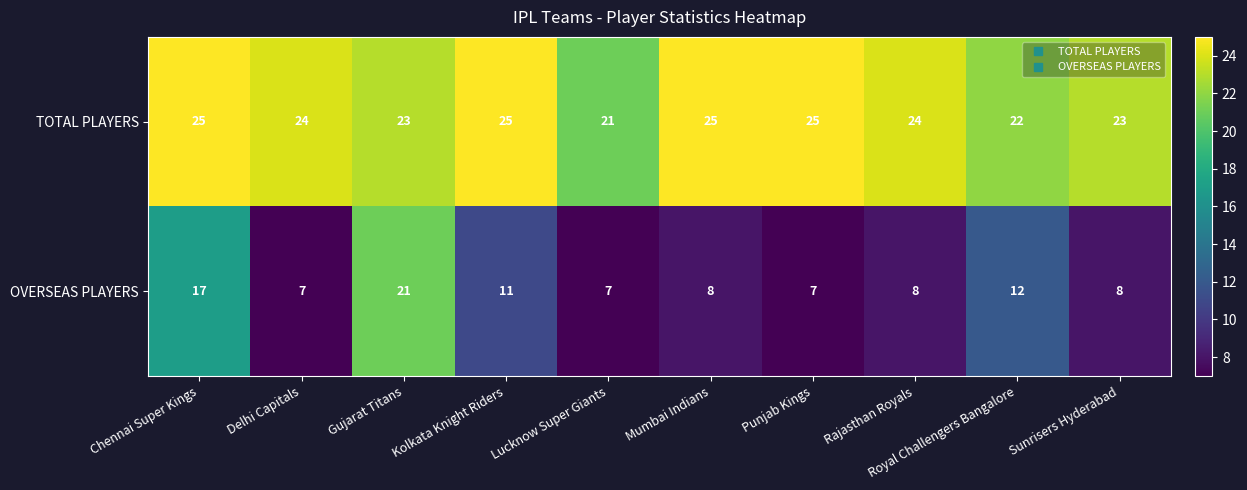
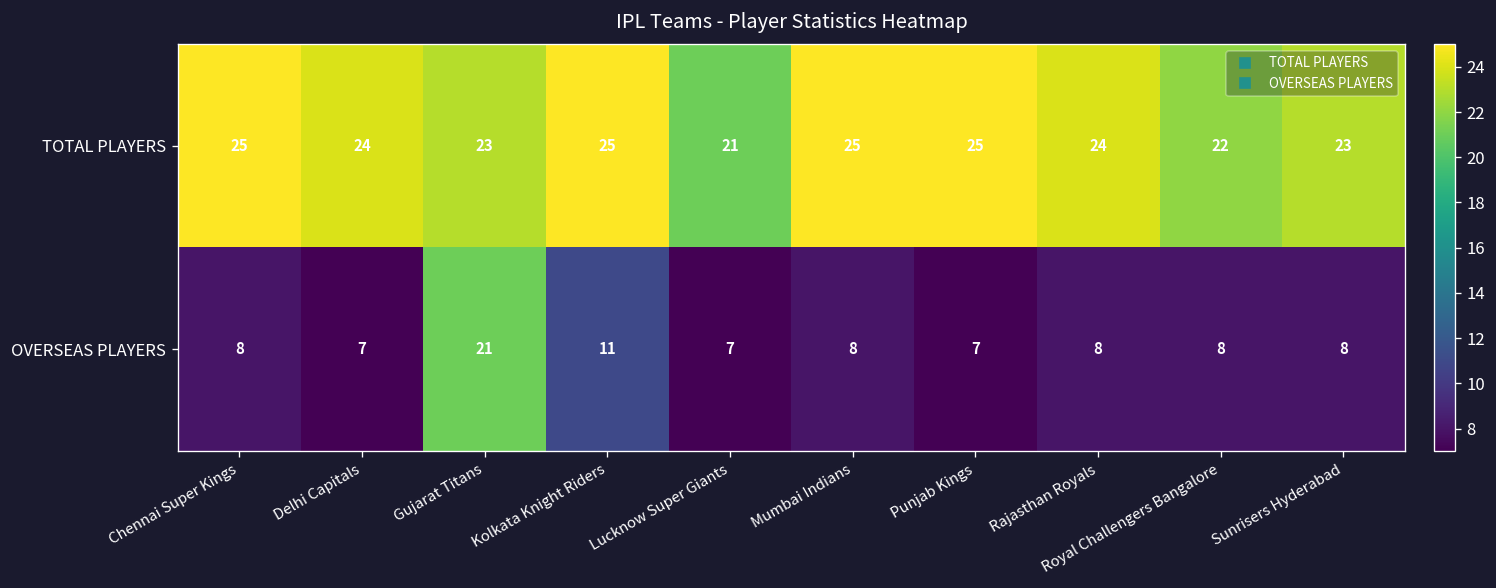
  {
    "TOTAL PLAYERS": {
      "Chennai Super Kings": 25,
      "Delhi Capitals": 24,
      "Gujarat Titans": 23,
      "Kolkata Knight Riders": 25,
      "Lucknow Super Giants": 21,
      "Mumbai Indians": 25,
      "Punjab Kings": 25,
      "Rajasthan Royals": 24,
      "Royal Challengers Bangalore": 22,
      "Sunrisers Hyderabad": 23
    },
    "OVERSEAS PLAYERS": {
-     "Chennai Super Kings": 17,
+     "Chennai Super Kings": 8,
      "Delhi Capitals": 7,
      "Gujarat Titans": 21,
      "Kolkata Knight Riders": 11,
      "Lucknow Super Giants": 7,
      "Mumbai Indians": 8,
      "Punjab Kings": 7,
      "Rajasthan Royals": 8,
-     "Royal Challengers Bangalore": 12,
+     "Royal Challengers Bangalore": 8,
      "Sunrisers Hyderabad": 8
    }
  }
